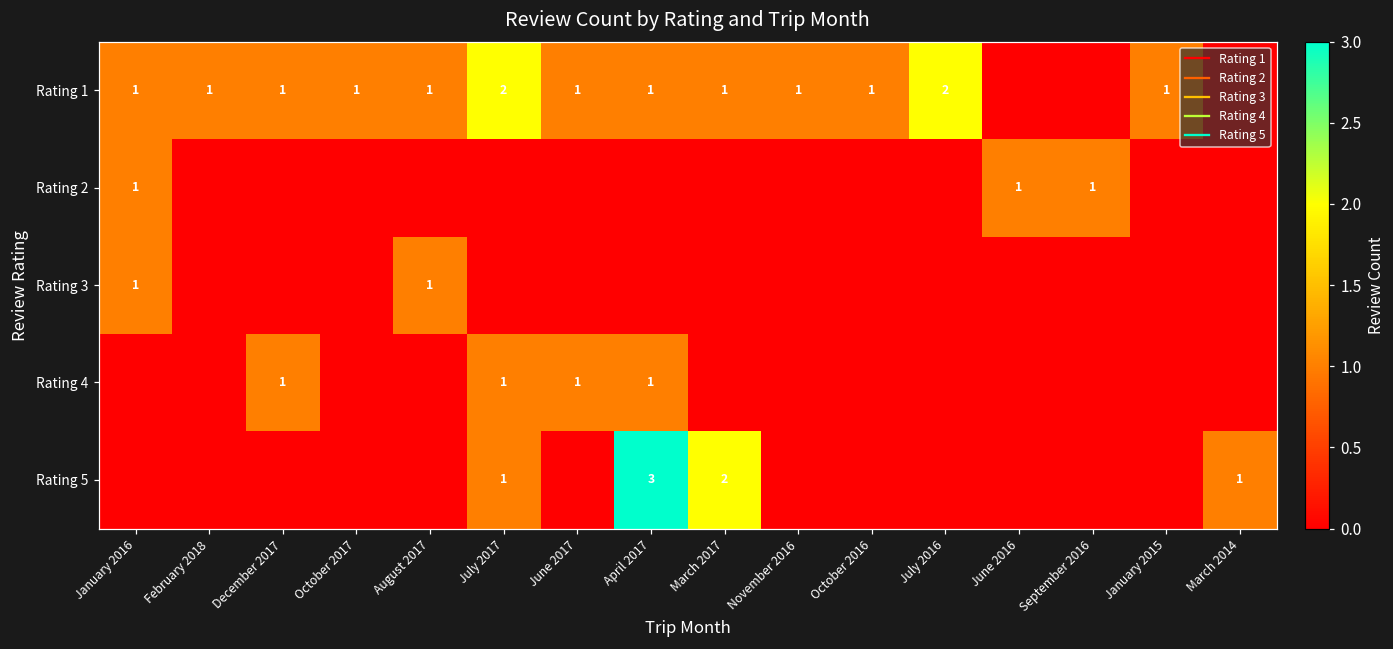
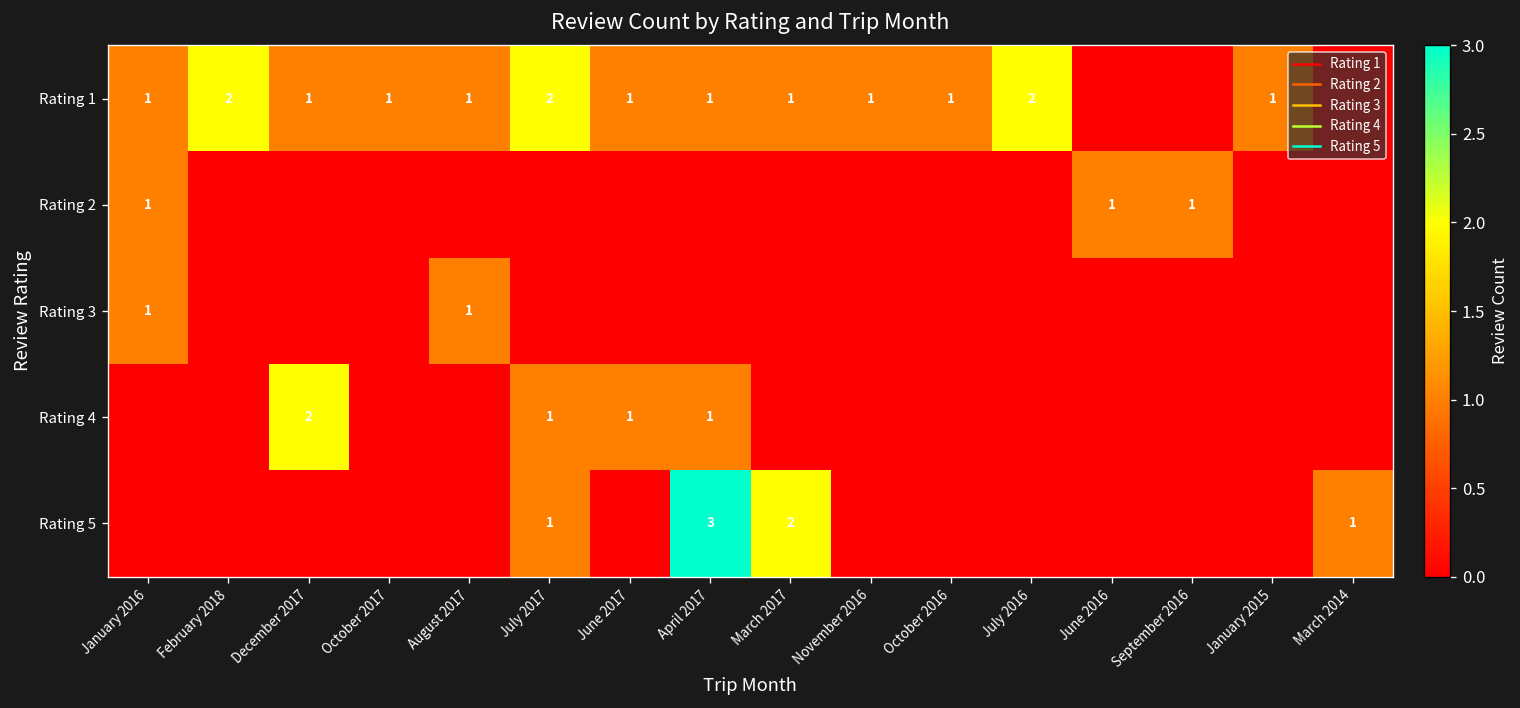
  {
    "Rating 1": {
      "January 2016": 1,
-     "February 2018": 1,
+     "February 2018": 2,
      "December 2017": 1,
      "October 2017": 1,
      "August 2017": 1,
      "July 2017": 2,
      "June 2017": 1,
      "April 2017": 1,
      "March 2017": 1,
      "November 2016": 1,
      "October 2016": 1,
      "July 2016": 2,
      "January 2015": 1
    },
    "Rating 2": {
      "January 2016": 1,
      "June 2016": 1,
      "September 2016": 1
    },
    "Rating 3": {
      "January 2016": 1,
      "August 2017": 1
    },
    "Rating 4": {
-     "December 2017": 1,
+     "December 2017": 2,
      "July 2017": 1,
      "June 2017": 1,
      "April 2017": 1
    },
    "Rating 5": {
      "July 2017": 1,
      "April 2017": 3,
      "March 2017": 2,
      "March 2014": 1
    }
  }
